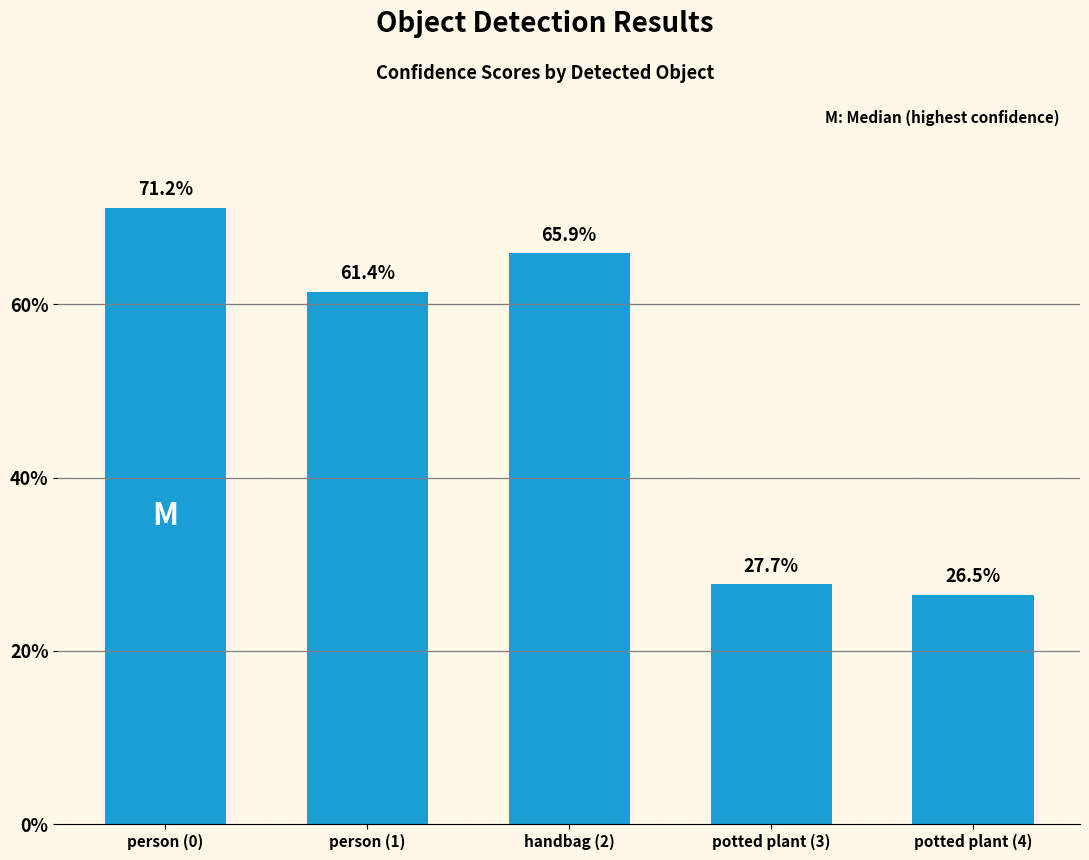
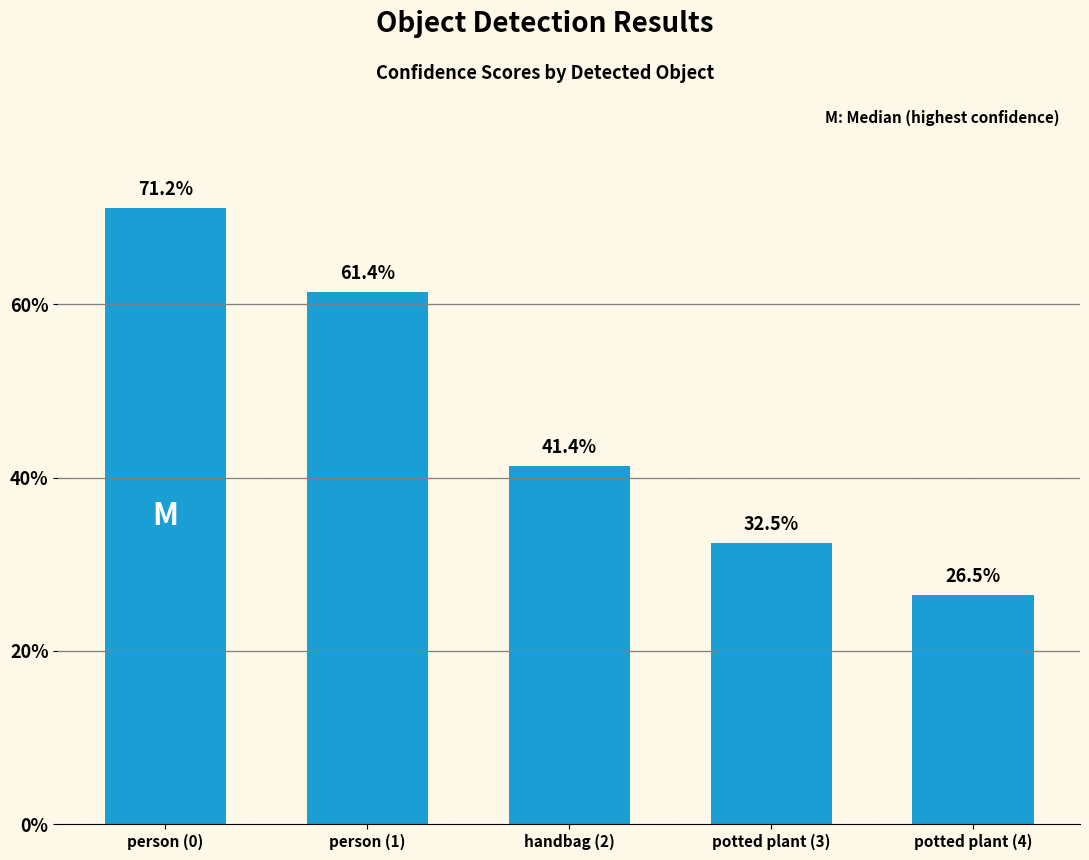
  {
    "person (0)": "71.2%",
    "person (1)": "61.4%",
-   "handbag (2)": "65.9%",
-   "potted plant (3)": "27.7%",
+   "handbag (2)": "41.4%",
+   "potted plant (3)": "32.5%",
    "potted plant (4)": "26.5%"
  }
